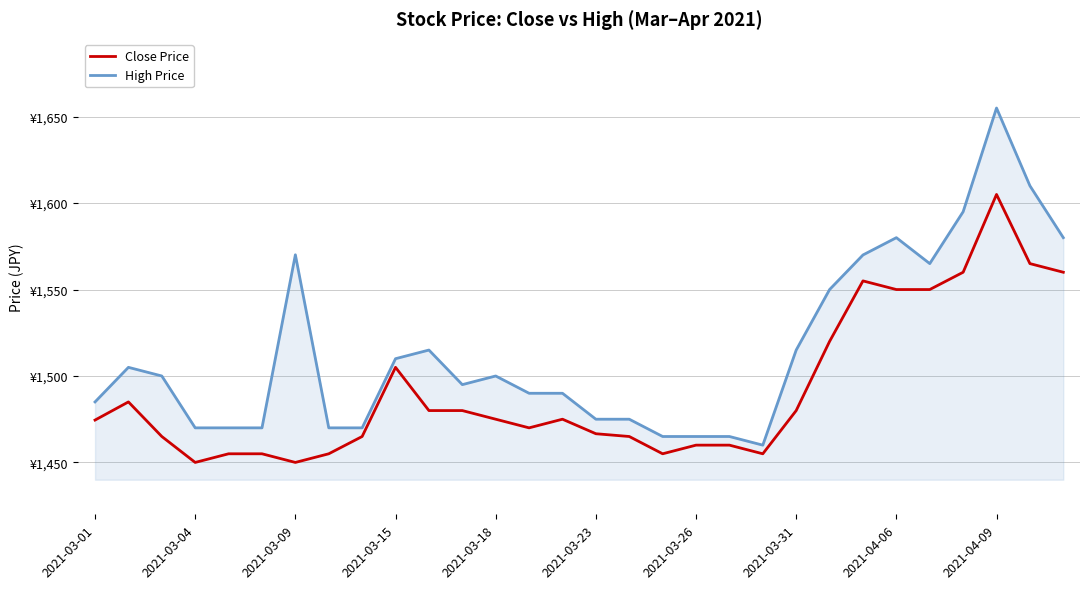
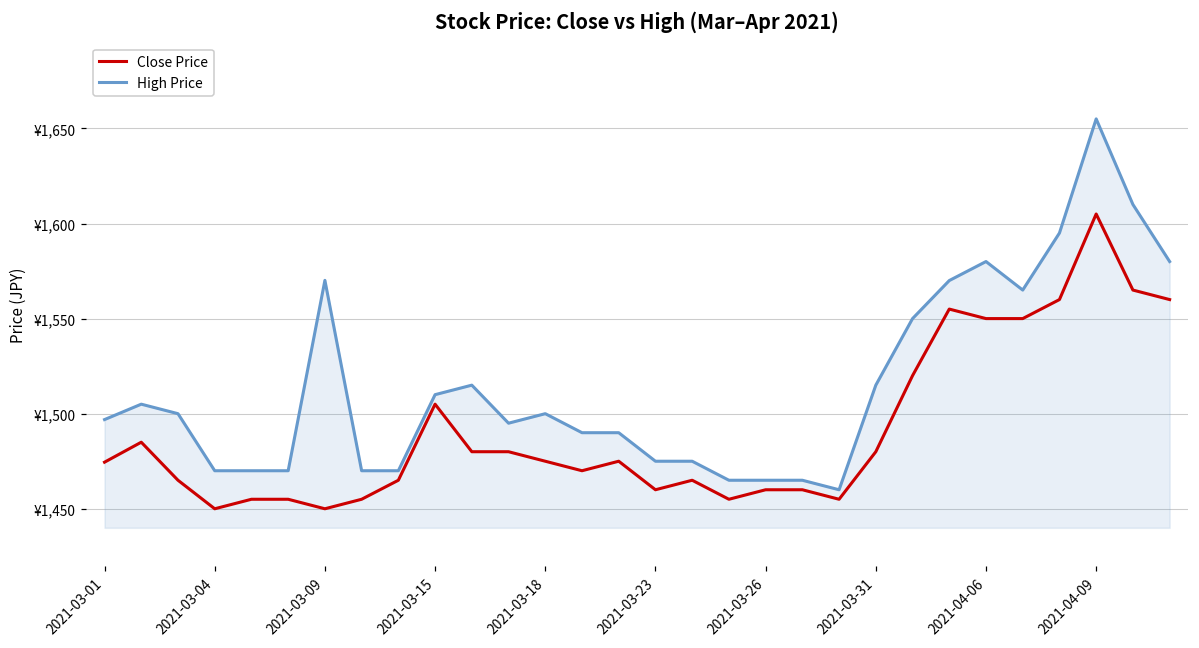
  {
    "Close Price": {
      "2021-03-01": "¥1,475",
      "2021-03-04": "¥1,450",
      "2021-03-09": "¥1,450",
      "2021-03-15": "¥1,505",
      "2021-03-18": "¥1,475",
-     "2021-03-23": "¥1,467",
+     "2021-03-23": "¥1,460",
      "2021-03-26": "¥1,460",
      "2021-03-31": "¥1,480",
      "2021-04-06": "¥1,550",
      "2021-04-09": "¥1,605"
    },
    "High Price": {
-     "2021-03-01": "¥1,485",
+     "2021-03-01": "¥1,497",
      "2021-03-04": "¥1,470",
      "2021-03-09": "¥1,570",
      "2021-03-15": "¥1,510",
      "2021-03-18": "¥1,500",
      "2021-03-23": "¥1,475",
      "2021-03-26": "¥1,465",
      "2021-03-31": "¥1,515",
      "2021-04-06": "¥1,580",
      "2021-04-09": "¥1,655"
    }
  }
